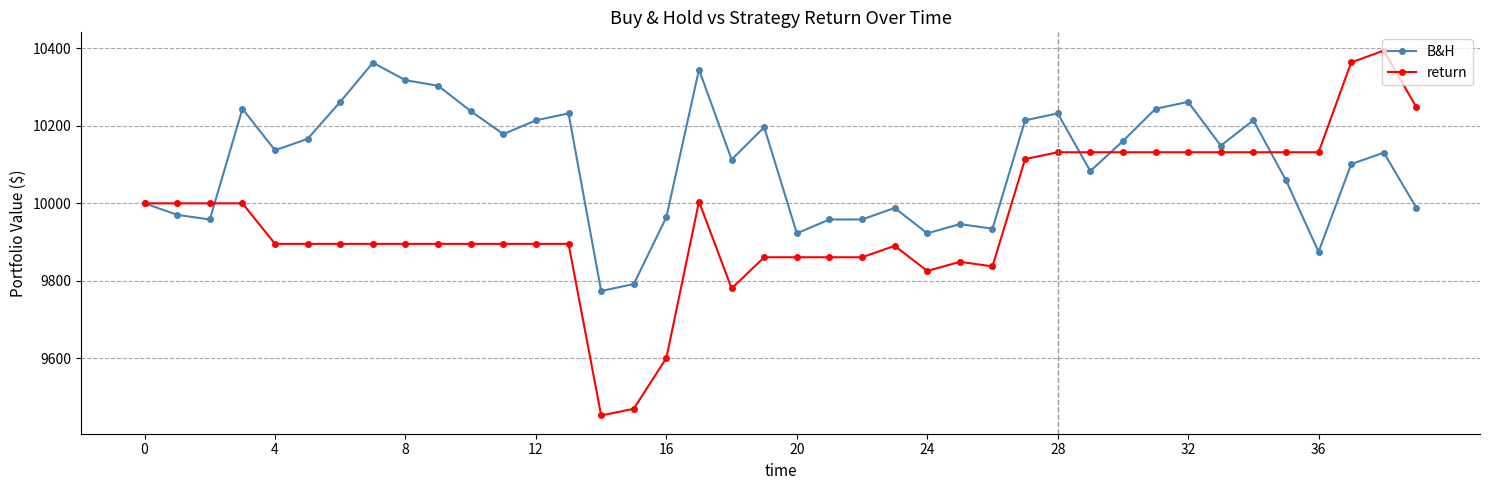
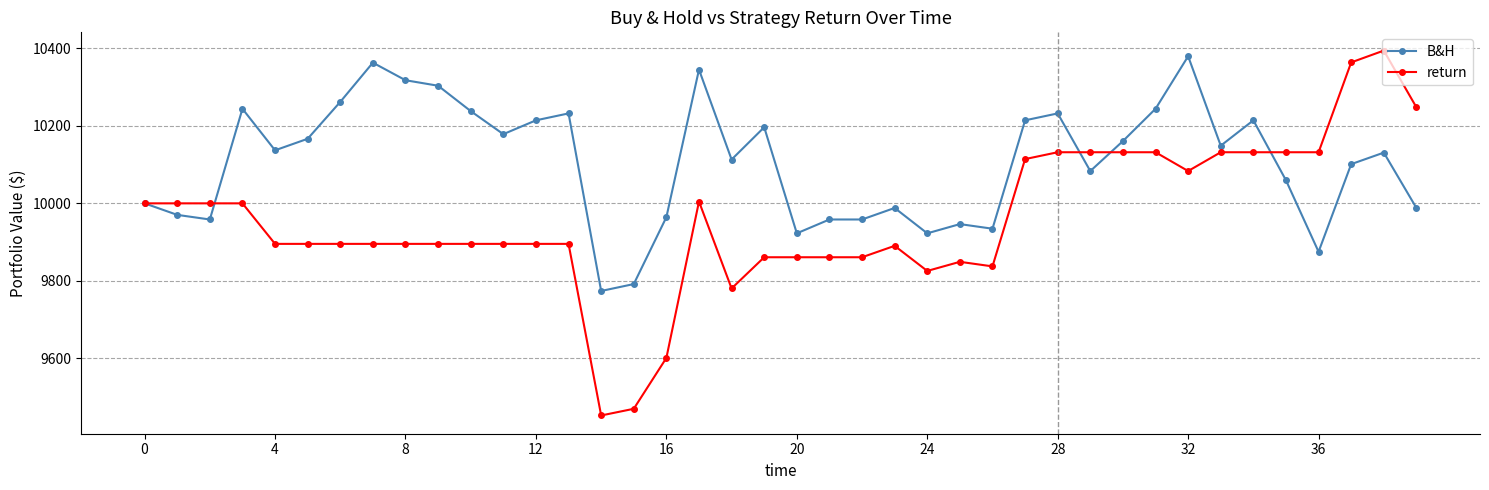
  {
    "B&H": {
      "4": 10140,
      "8": 10320,
      "12": 10210,
      "16": 9960,
      "20": 9920,
      "24": 9920,
      "28": 10230,
-     "32": 10260,
+     "32": 10380,
      "36": 9880
    },
    "return": {
      "4": 9900,
      "8": 9900,
      "12": 9900,
      "16": 9600,
      "20": 9860,
      "24": 9830,
      "28": 10130,
-     "32": 10130,
+     "32": 10080,
      "36": 10130
    }
  }
